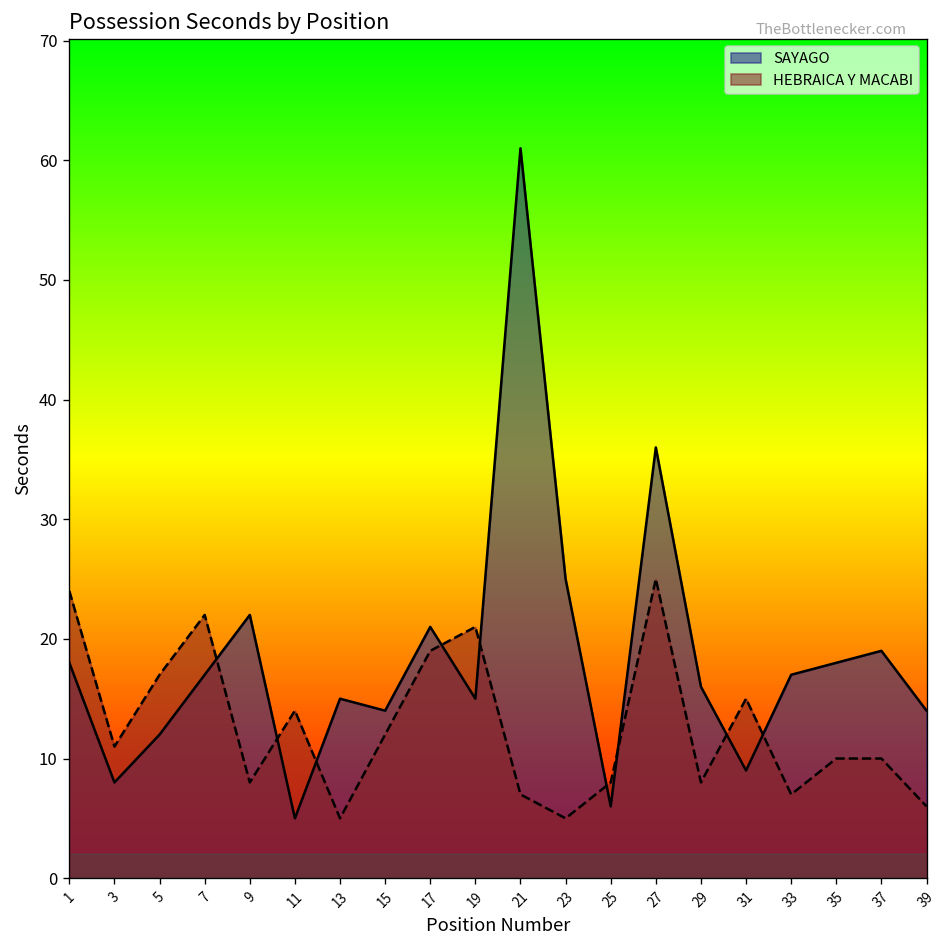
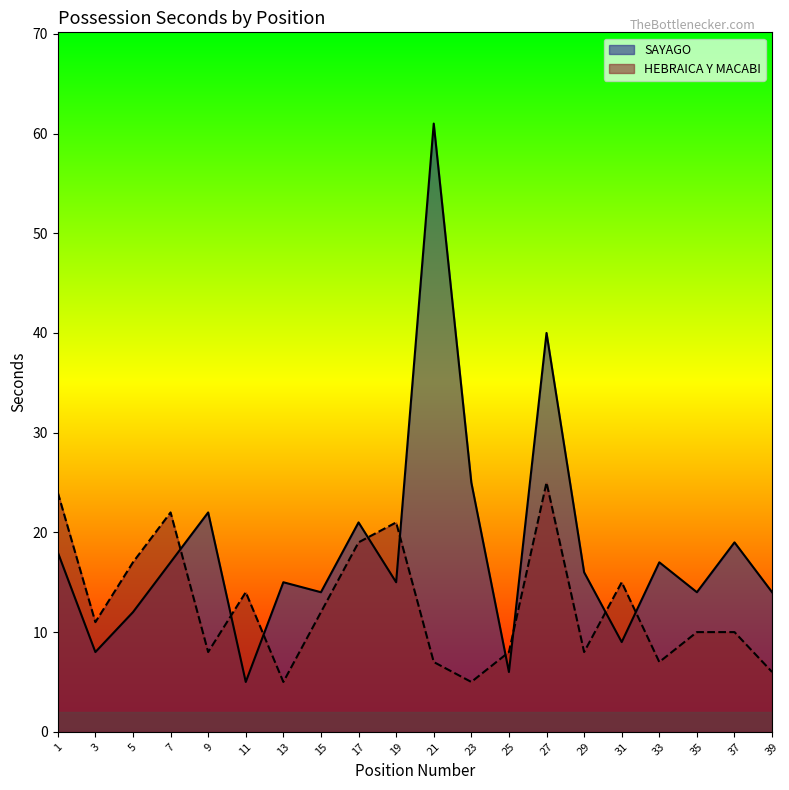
  {
    "SAYAGO": {
      "1": 18,
      "3": 8,
      "5": 12,
      "7": 17,
      "9": 22,
      "11": 5,
      "13": 15,
      "15": 14,
      "17": 21,
      "19": 15,
      "21": 61,
      "23": 25,
      "25": 6,
-     "27": 36,
+     "27": 40,
      "29": 16,
      "31": 9,
      "33": 17,
-     "35": 18,
+     "35": 14,
      "37": 19,
      "39": 14
    },
    "HEBRAICA Y MACABI": {
      "1": 24,
      "3": 11,
      "5": 17,
      "7": 22,
      "9": 8,
      "11": 14,
      "13": 5,
      "15": 12,
      "17": 19,
      "19": 21,
      "21": 7,
      "23": 5,
      "25": 8,
      "27": 25,
      "29": 8,
      "31": 15,
      "33": 7,
      "35": 10,
      "37": 10,
      "39": 6
    }
  }
